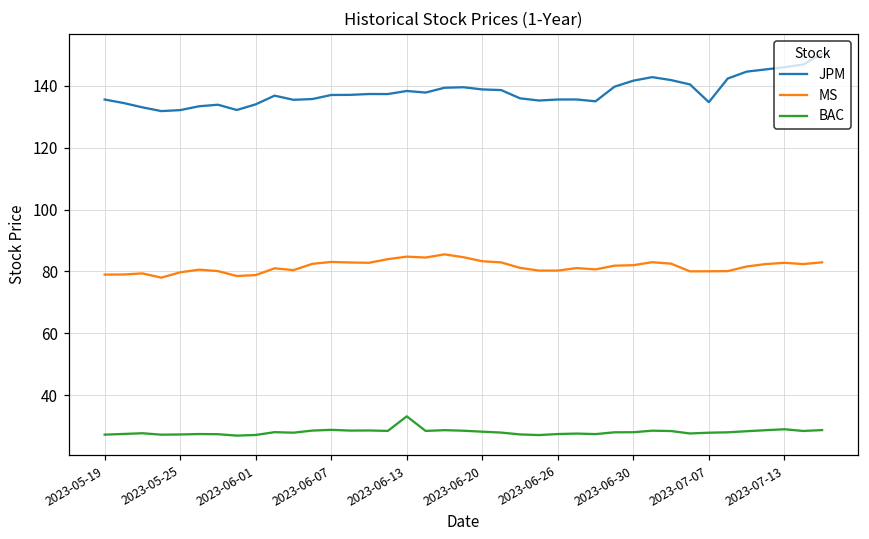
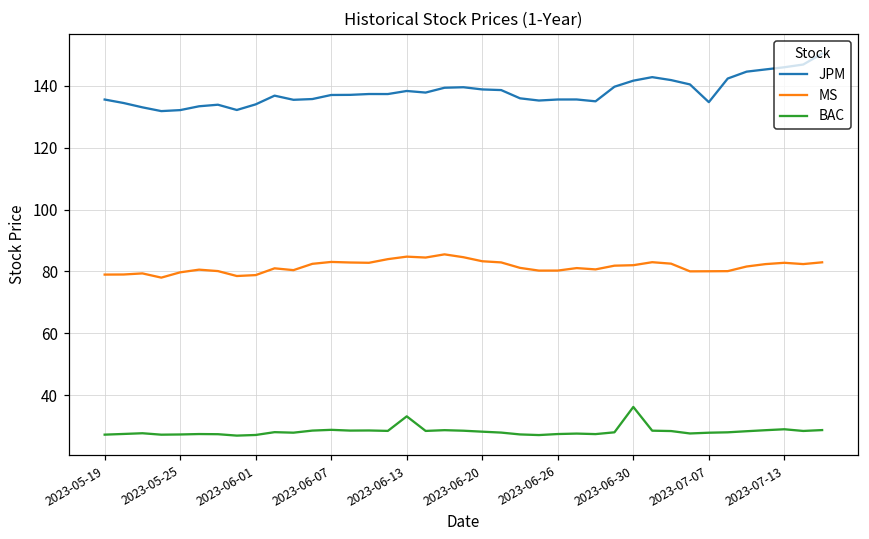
  {
    "JPM": {
      "2023-05-19": 136,
      "2023-05-25": 132,
      "2023-06-01": 134,
      "2023-06-07": 137,
      "2023-06-13": 138,
      "2023-06-20": 139,
      "2023-06-26": 136,
      "2023-06-30": 142,
      "2023-07-07": 135
    },
    "MS": {
      "2023-05-19": 79,
      "2023-05-25": 80,
      "2023-06-01": 79,
      "2023-06-07": 83,
      "2023-06-13": 85,
      "2023-06-20": 83,
      "2023-06-26": 80,
      "2023-06-30": 82,
      "2023-07-07": 80,
      "2023-07-13": 83
    },
    "BAC": {
      "2023-05-19": 27,
      "2023-05-25": 27,
      "2023-06-01": 27,
      "2023-06-07": 29,
      "2023-06-13": 33,
      "2023-06-20": 28,
      "2023-06-26": 27,
-     "2023-06-30": 28,
+     "2023-06-30": 36,
      "2023-07-07": 28,
      "2023-07-13": 29
    }
  }
